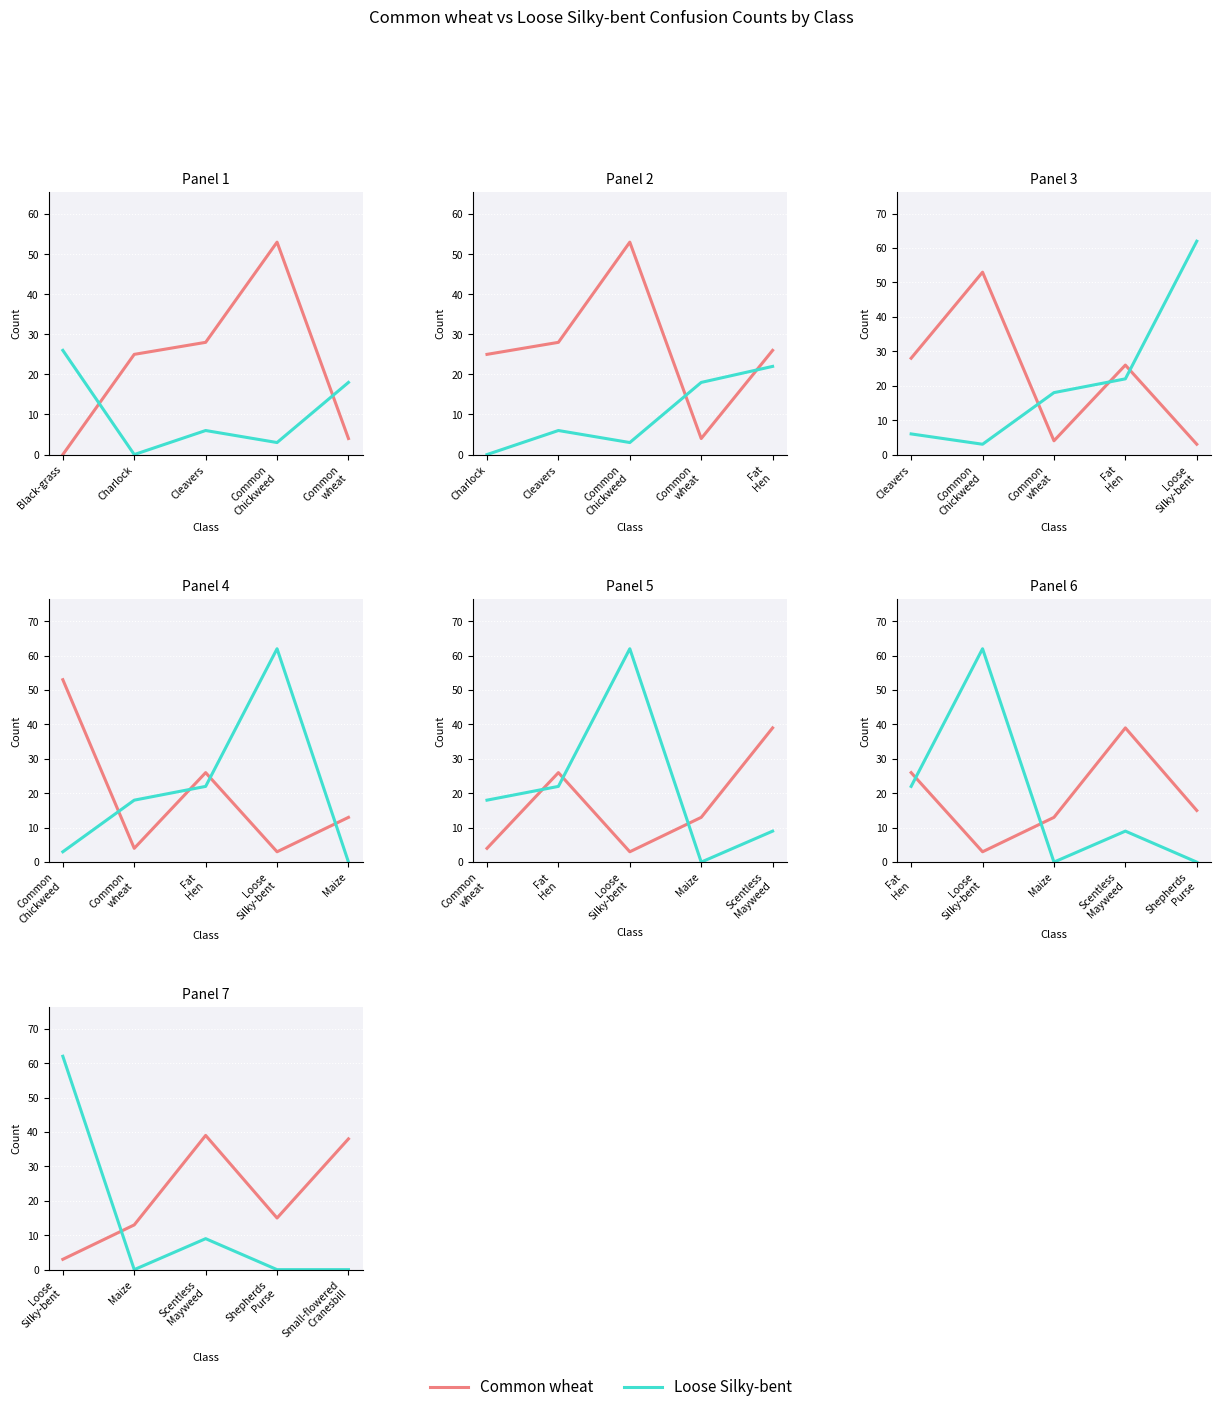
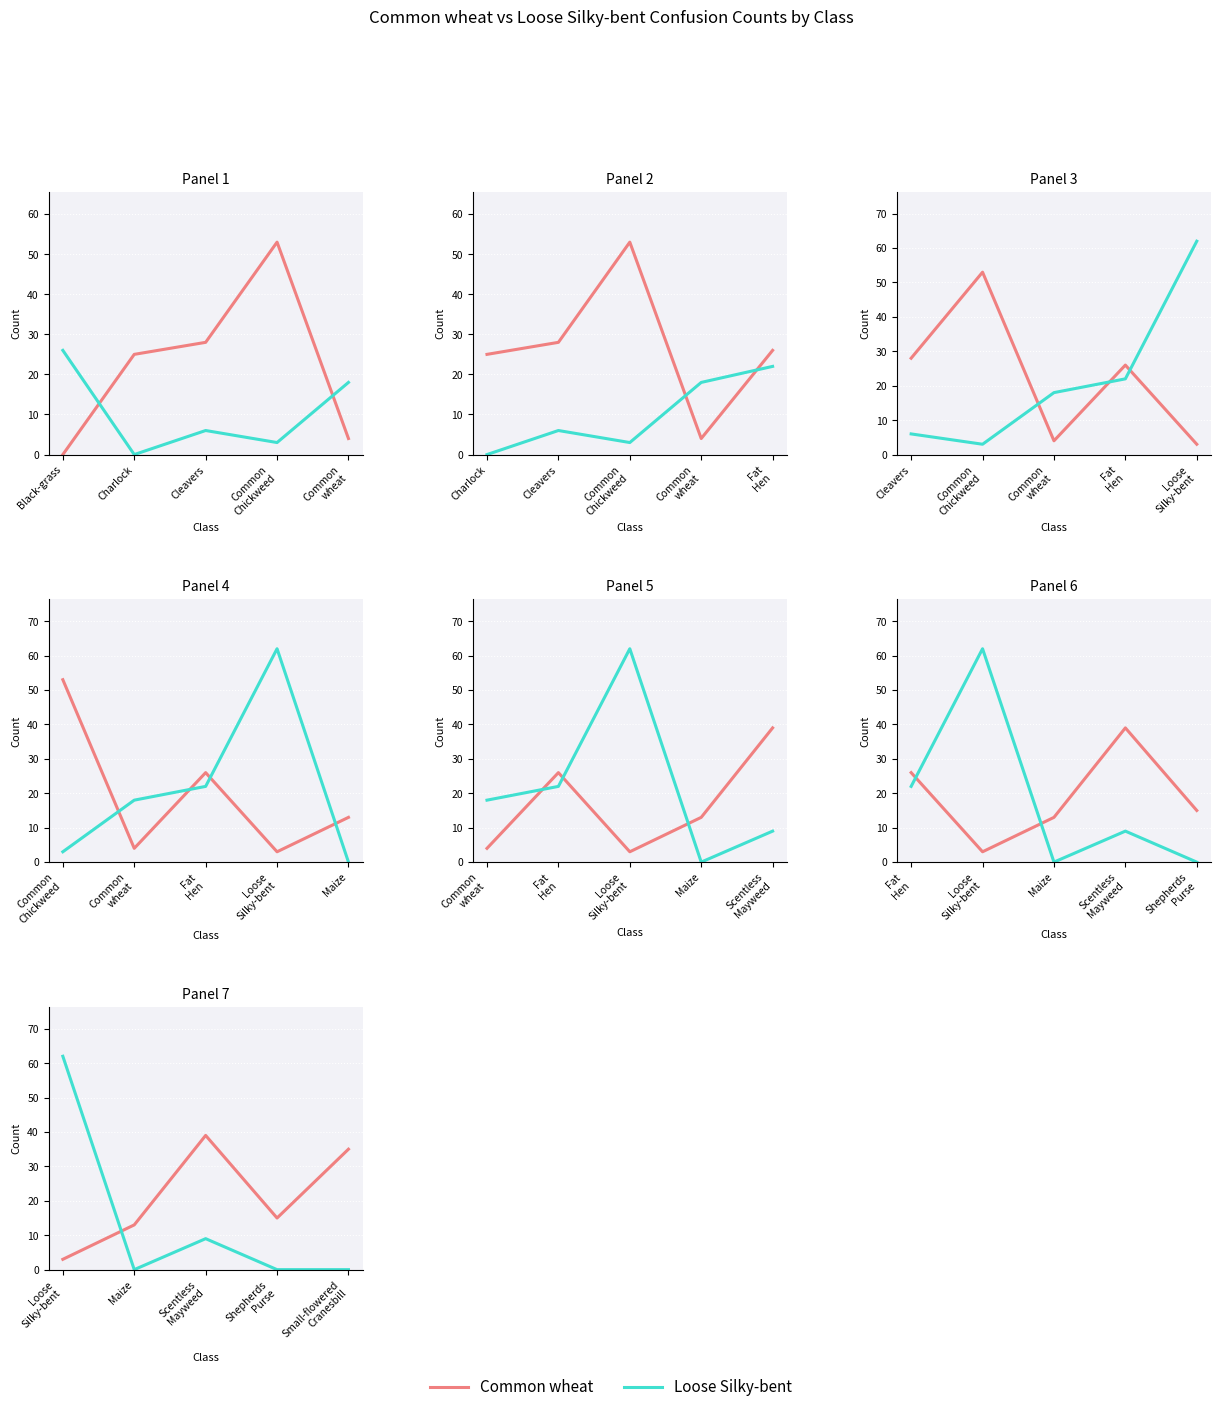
  {
    "Panel 1": {
      "Common wheat": {
        "Black-grass": 0,
        "Charlock": 25,
        "Cleavers": 28,
        "Common Chickweed": 53,
        "Common wheat": 4
      },
      "Loose Silky-bent": {
        "Black-grass": 26,
        "Charlock": 0,
        "Cleavers": 6,
        "Common Chickweed": 3,
        "Common wheat": 18
      }
    },
    "Panel 2": {
      "Common wheat": {
        "Charlock": 25,
        "Cleavers": 28,
        "Common Chickweed": 53,
        "Common wheat": 4,
        "Fat Hen": 26
      },
      "Loose Silky-bent": {
        "Charlock": 0,
        "Cleavers": 6,
        "Common Chickweed": 3,
        "Common wheat": 18,
        "Fat Hen": 22
      }
    },
    "Panel 3": {
      "Common wheat": {
        "Cleavers": 28,
        "Common Chickweed": 53,
        "Common wheat": 4,
        "Fat Hen": 26,
        "Loose Silky-bent": 3
      },
      "Loose Silky-bent": {
        "Cleavers": 6,
        "Common Chickweed": 3,
        "Common wheat": 18,
        "Fat Hen": 22,
        "Loose Silky-bent": 62
      }
    },
    "Panel 4": {
      "Common wheat": {
        "Common Chickweed": 53,
        "Common wheat": 4,
        "Fat Hen": 26,
        "Loose Silky-bent": 3,
        "Maize": 13
      },
      "Loose Silky-bent": {
        "Common Chickweed": 3,
        "Common wheat": 18,
        "Fat Hen": 22,
        "Loose Silky-bent": 62,
        "Maize": 0
      }
    },
    "Panel 5": {
      "Common wheat": {
        "Common wheat": 4,
        "Fat Hen": 26,
        "Loose Silky-bent": 3,
        "Maize": 13,
        "Scentless Mayweed": 39
      },
      "Loose Silky-bent": {
        "Common wheat": 18,
        "Fat Hen": 22,
        "Loose Silky-bent": 62,
        "Maize": 0,
        "Scentless Mayweed": 9
      }
    },
    "Panel 6": {
      "Common wheat": {
        "Fat Hen": 26,
        "Loose Silky-bent": 3,
        "Maize": 13,
        "Scentless Mayweed": 39,
        "Shepherds Purse": 15
      },
      "Loose Silky-bent": {
        "Fat Hen": 22,
        "Loose Silky-bent": 62,
        "Maize": 0,
        "Scentless Mayweed": 9,
        "Shepherds Purse": 0
      }
    },
    "Panel 7": {
      "Common wheat": {
        "Loose Silky-bent": 3,
        "Maize": 13,
        "Scentless Mayweed": 39,
        "Shepherds Purse": 15,
-       "Small-flowered Cranesbill": 38
+       "Small-flowered Cranesbill": 35
      },
      "Loose Silky-bent": {
        "Loose Silky-bent": 62,
        "Maize": 0,
        "Scentless Mayweed": 9,
        "Shepherds Purse": 0,
        "Small-flowered Cranesbill": 0
      }
    }
  }
